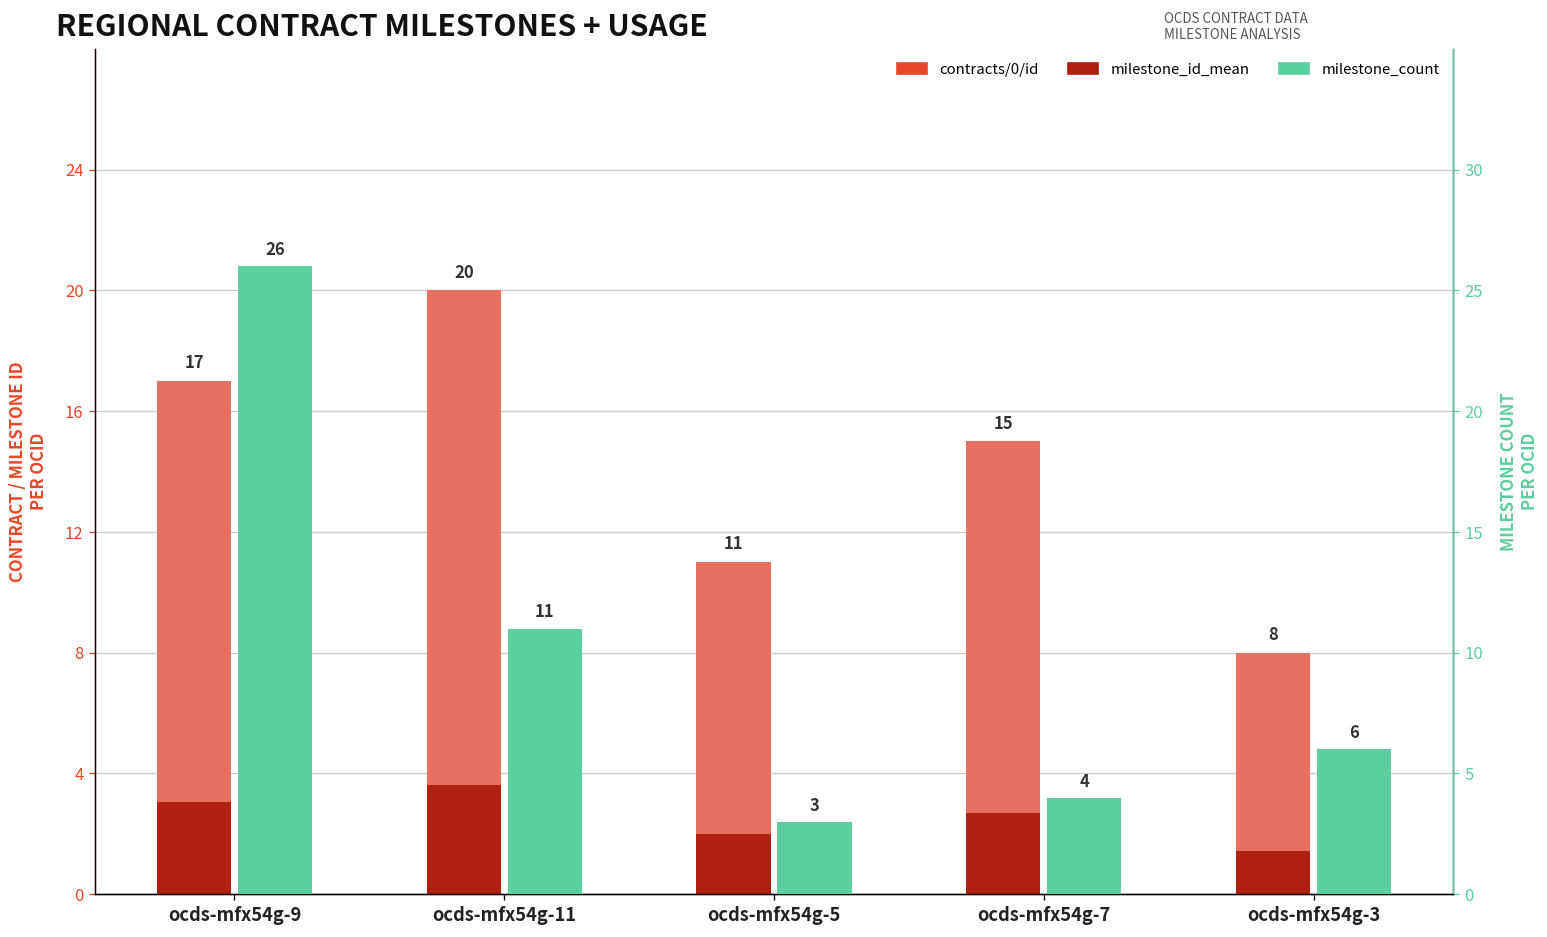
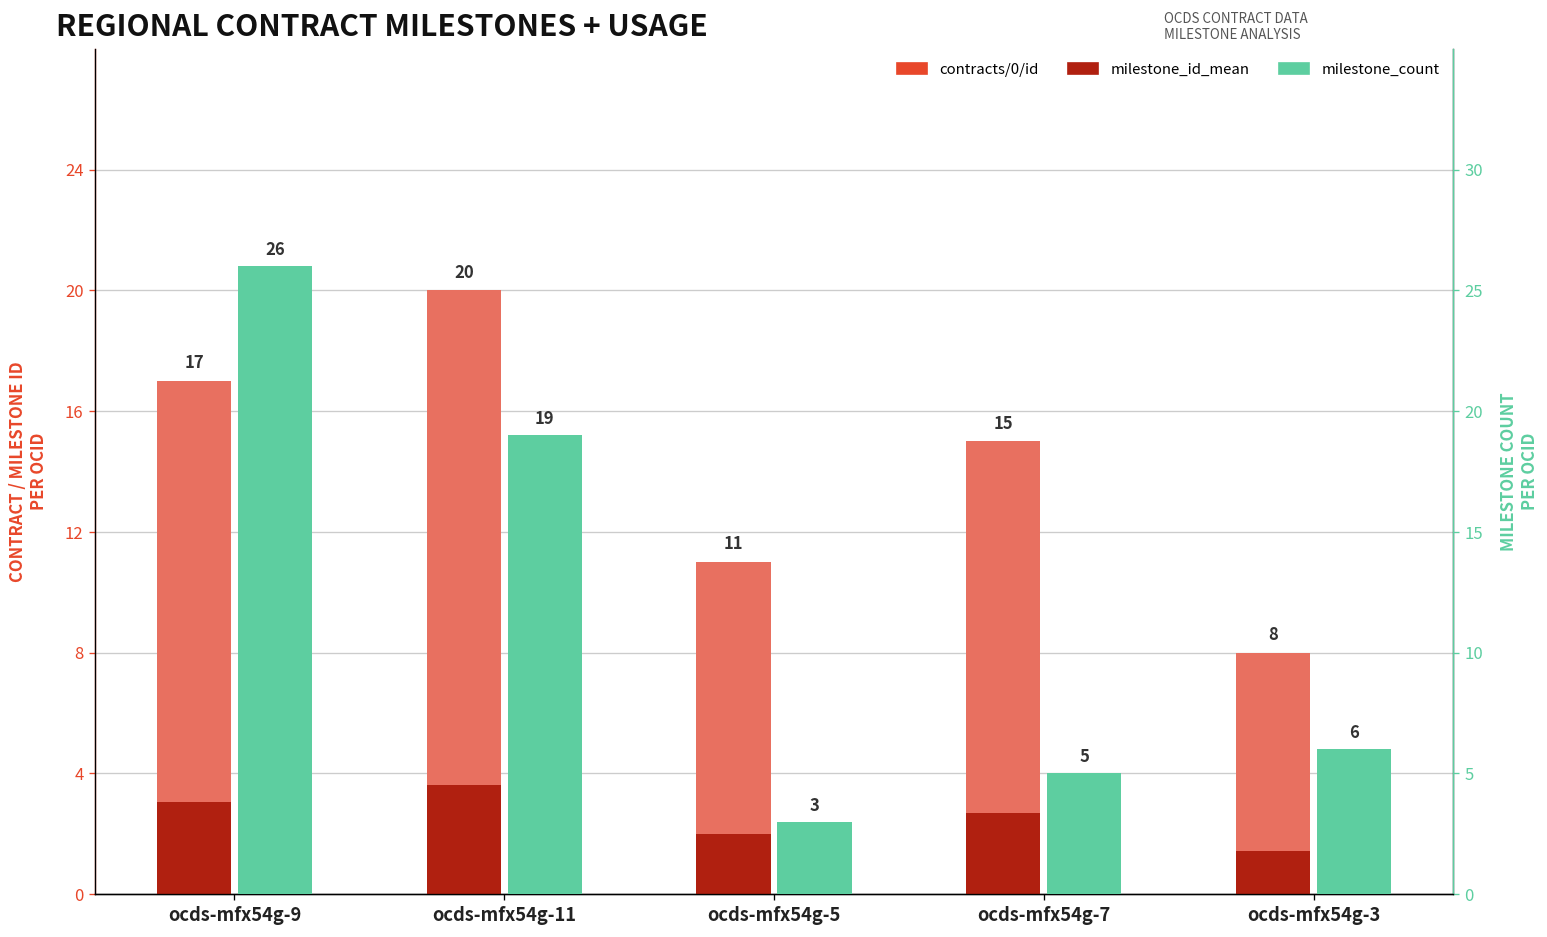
  {
    "milestone_count": {
      "ocds-mfx54g-9": 26,
-     "ocds-mfx54g-11": 11,
+     "ocds-mfx54g-11": 19,
      "ocds-mfx54g-5": 3,
-     "ocds-mfx54g-7": 4,
+     "ocds-mfx54g-7": 5,
      "ocds-mfx54g-3": 6
    }
  }
